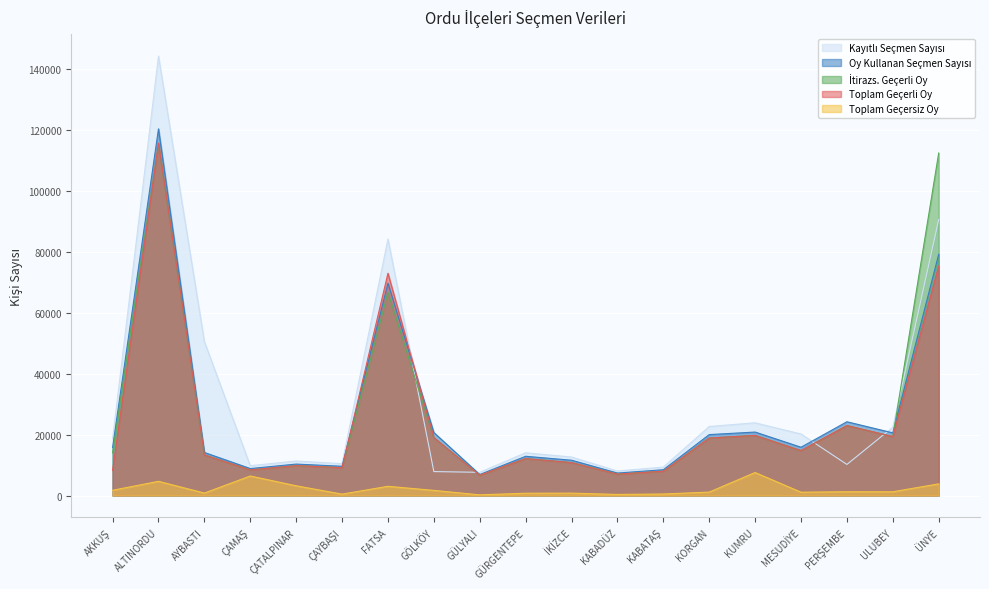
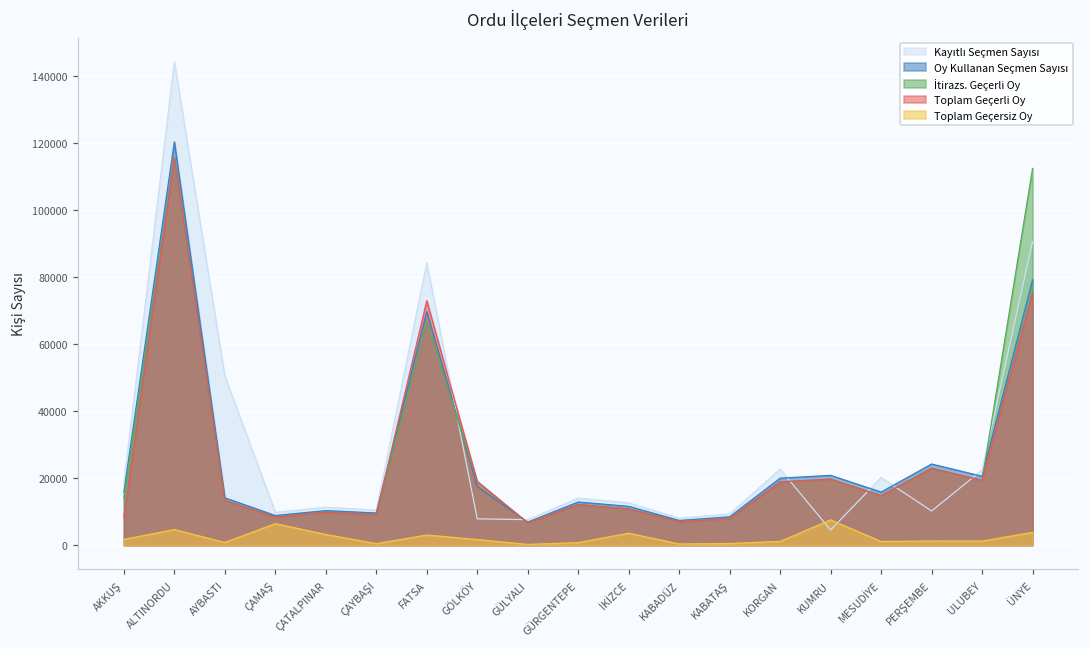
  {
    "Kayıtlı Seçmen Sayısı": {
      "AKKUŞ": 19000,
      "ALTINORDU": 144000,
      "AYBASTI": 50000,
      "ÇAMAŞ": 10000,
      "ÇATALPINAR": 11000,
      "ÇAYBAŞI": 10000,
      "FATSA": 84000,
      "GÖLKÖY": 8000,
      "GÜRGENTEPE": 14000,
      "İKİZCE": 13000,
      "KABATAŞ": 9000,
      "KORGAN": 23000,
-     "KUMRU": 24000,
+     "KUMRU": 5000,
      "MESUDİYE": 20000,
      "PERŞEMBE": 10000,
      "ULUBEY": 22000,
      "ÜNYE": 91000
    },
    "Oy Kullanan Seçmen Sayısı": {
      "AKKUŞ": 16000,
      "ALTINORDU": 120000,
      "FATSA": 70000,
-     "GÖLKÖY": 21000,
+     "GÖLKÖY": 18000,
      "KORGAN": 20000,
      "KUMRU": 21000,
      "MESUDİYE": 16000,
      "PERŞEMBE": 24000,
      "ULUBEY": 21000,
      "ÜNYE": 79000
    },
    "İtirazs. Geçerli Oy": {
      "AKKUŞ": 14000,
      "FATSA": 67000,
      "ÜNYE": 112000
    },
    "Toplam Geçerli Oy": {
      "AKKUŞ": 8000,
      "FATSA": 73000,
      "ÜNYE": 75000
    },
    "Toplam Geçersiz Oy": {
      "AKKUŞ": 2000,
      "ALTINORDU": 5000,
      "AYBASTI": 1000,
      "ÇAMAŞ": 6000,
      "ÇATALPINAR": 3000,
      "ÇAYBAŞI": 0,
      "FATSA": 3000,
      "GÖLKÖY": 2000,
      "GÜLYALI": 0,
      "GÜRGENTEPE": 1000,
-     "İKİZCE": 1000,
+     "İKİZCE": 4000,
      "KABADÜZ": 0,
      "KABATAŞ": 0,
      "KORGAN": 1000,
      "KUMRU": 8000,
      "MESUDİYE": 1000,
      "PERŞEMBE": 1000,
      "ULUBEY": 1000,
      "ÜNYE": 4000
    }
  }
